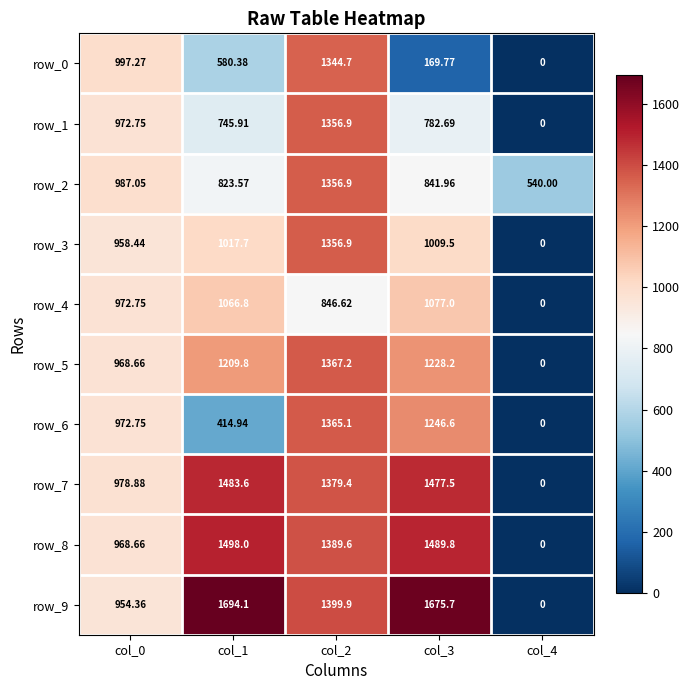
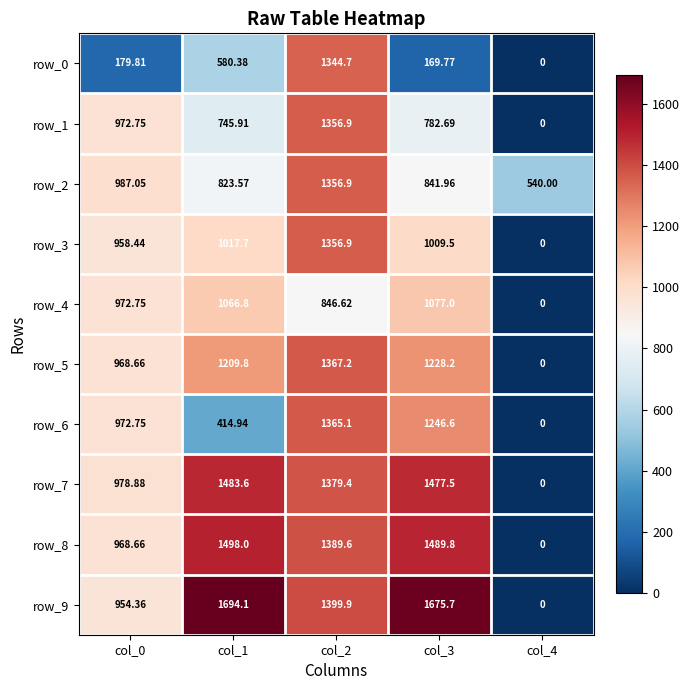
  {
    "row_0": {
-     "col_0": 997.27,
+     "col_0": 179.81,
      "col_1": 580.38,
      "col_2": 1344.7,
      "col_3": 169.77,
      "col_4": 0
    },
    "row_1": {
      "col_0": 972.75,
      "col_1": 745.91,
      "col_2": 1356.9,
      "col_3": 782.69,
      "col_4": 0
    },
    "row_2": {
      "col_0": 987.05,
      "col_1": 823.57,
      "col_2": 1356.9,
      "col_3": 841.96,
      "col_4": 540.00
    },
    "row_3": {
      "col_0": 958.44,
      "col_1": 1017.7,
      "col_2": 1356.9,
      "col_3": 1009.5,
      "col_4": 0
    },
    "row_4": {
      "col_0": 972.75,
      "col_1": 1066.8,
      "col_2": 846.62,
      "col_3": 1077.0,
      "col_4": 0
    },
    "row_5": {
      "col_0": 968.66,
      "col_1": 1209.8,
      "col_2": 1367.2,
      "col_3": 1228.2,
      "col_4": 0
    },
    "row_6": {
      "col_0": 972.75,
      "col_1": 414.94,
      "col_2": 1365.1,
      "col_3": 1246.6,
      "col_4": 0
    },
    "row_7": {
      "col_0": 978.88,
      "col_1": 1483.6,
      "col_2": 1379.4,
      "col_3": 1477.5,
      "col_4": 0
    },
    "row_8": {
      "col_0": 968.66,
      "col_1": 1498.0,
      "col_2": 1389.6,
      "col_3": 1489.8,
      "col_4": 0
    },
    "row_9": {
      "col_0": 954.36,
      "col_1": 1694.1,
      "col_2": 1399.9,
      "col_3": 1675.7,
      "col_4": 0
    }
  }
